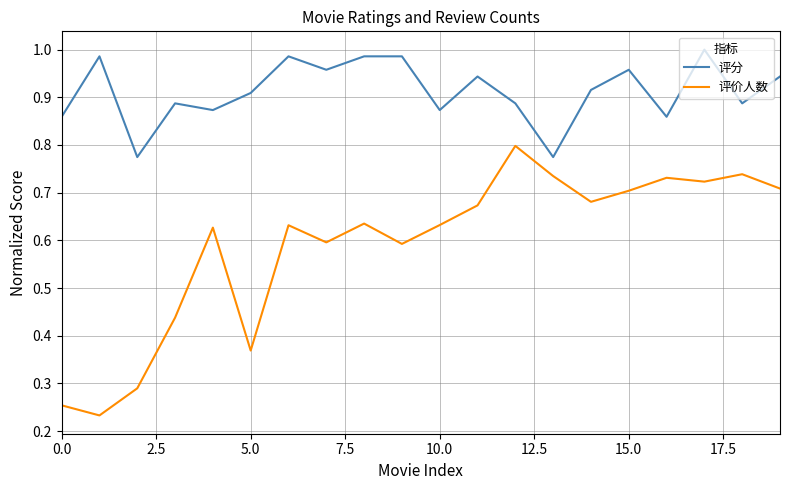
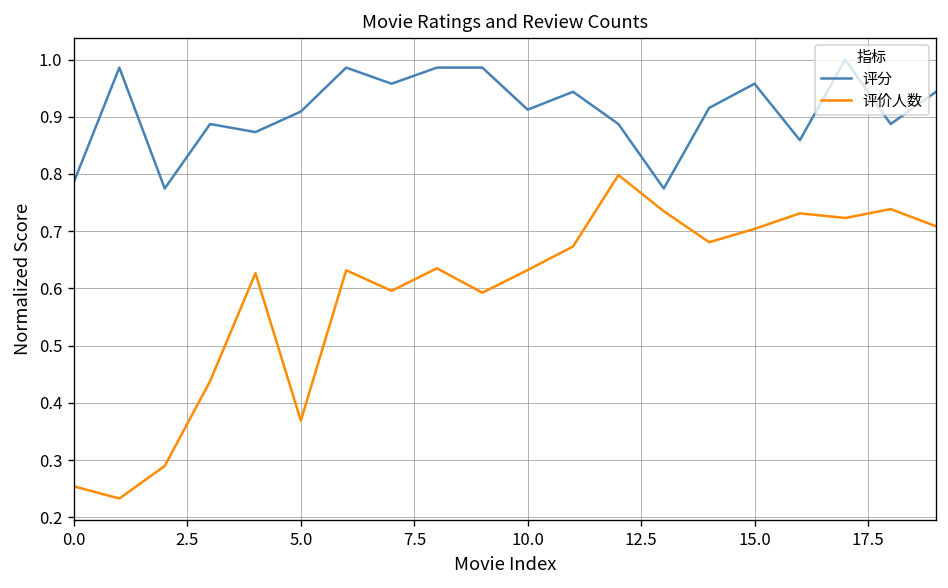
  {
    "评分": {
-     "0.0": 0.86,
+     "0.0": 0.79,
      "5.0": 0.91,
-     "10.0": 0.87,
+     "10.0": 0.91,
      "15.0": 0.96
    },
    "评价人数": {
      "0.0": 0.25,
      "5.0": 0.37,
      "10.0": 0.63,
      "15.0": 0.70
    }
  }
